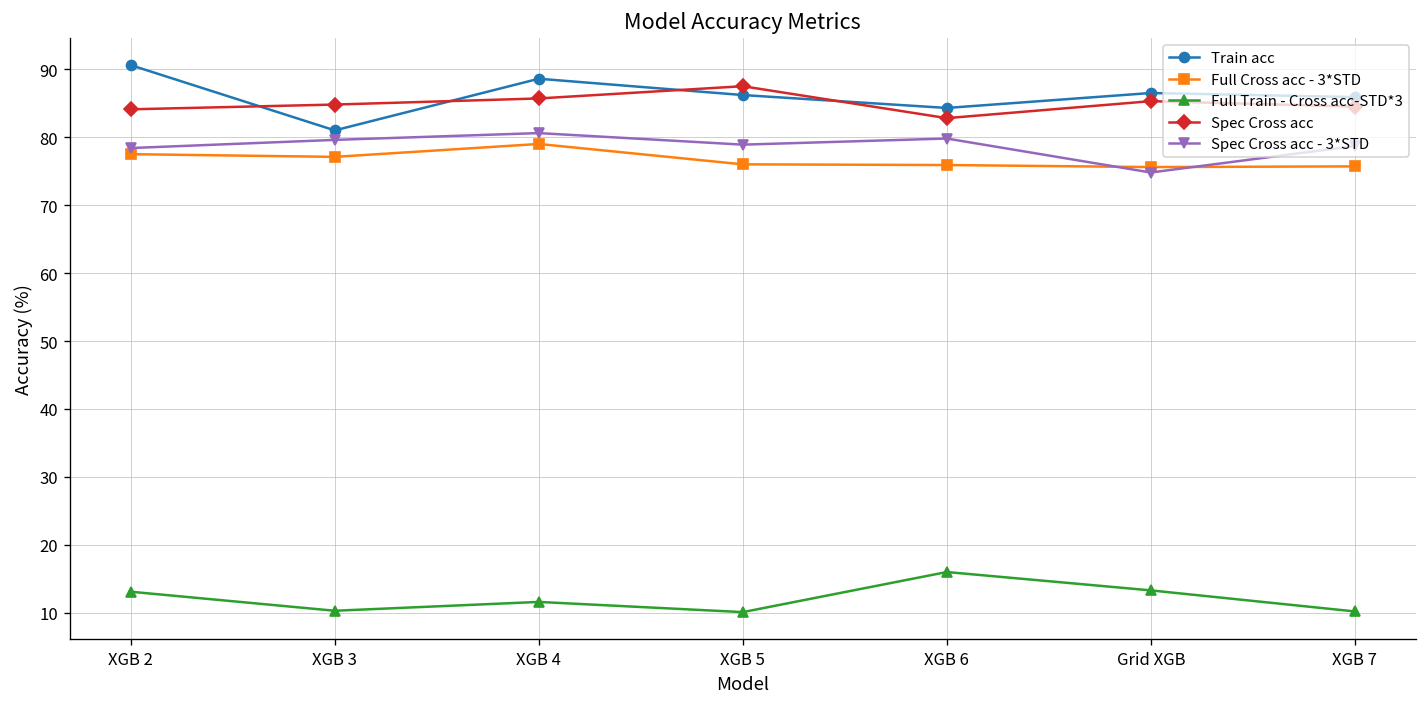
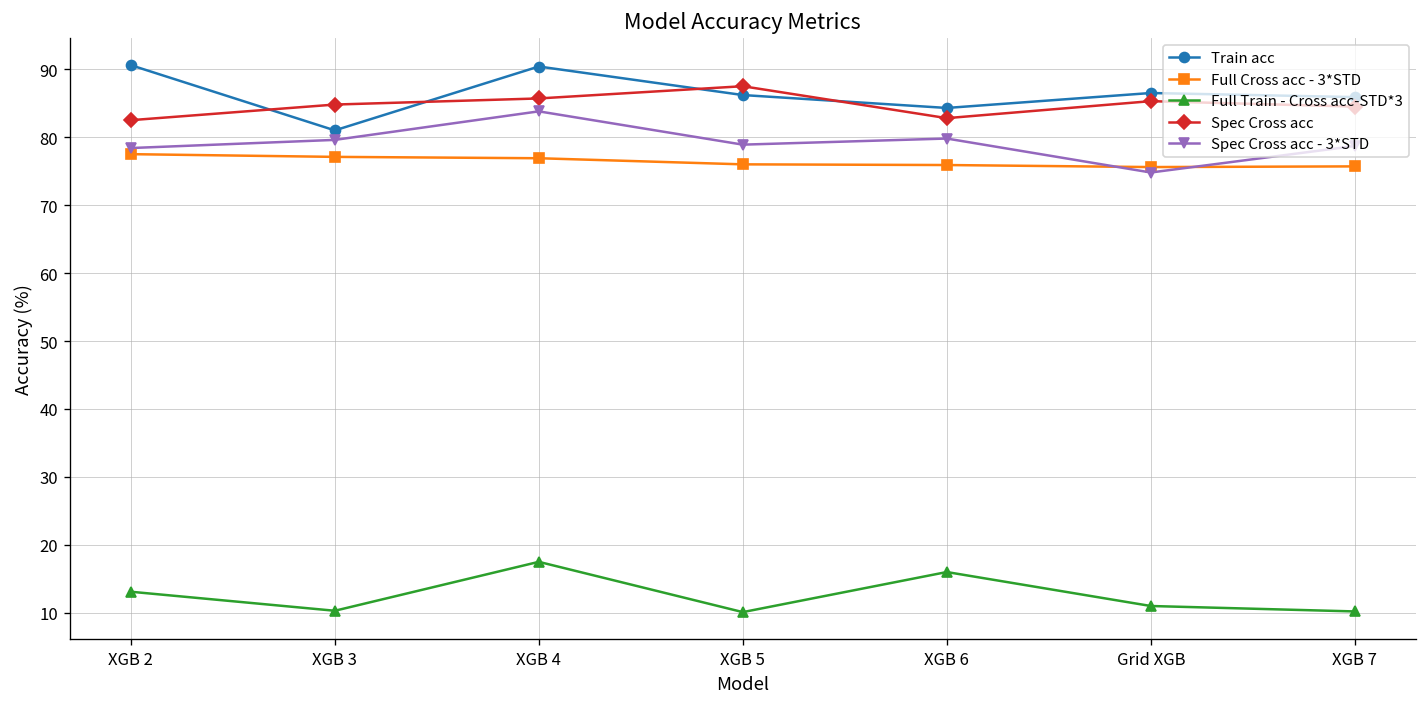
  {
    "Train acc": {
      "XGB 2": 91,
      "XGB 3": 81,
-     "XGB 4": 89,
+     "XGB 4": 90,
      "XGB 5": 86,
      "XGB 6": 84,
      "Grid XGB": 87
    },
    "Full Cross acc - 3*STD": {
      "XGB 2": 78,
      "XGB 3": 77,
-     "XGB 4": 79,
+     "XGB 4": 77,
      "XGB 5": 76,
      "XGB 6": 76,
      "Grid XGB": 76,
      "XGB 7": 76
    },
    "Full Train - Cross acc-STD*3": {
      "XGB 2": 13,
      "XGB 3": 10,
-     "XGB 4": 12,
+     "XGB 4": 18,
      "XGB 5": 10,
      "XGB 6": 16,
-     "Grid XGB": 13,
+     "Grid XGB": 11,
      "XGB 7": 10
    },
    "Spec Cross acc": {
-     "XGB 2": 84,
+     "XGB 2": 83,
      "XGB 3": 85,
      "XGB 4": 86,
      "XGB 5": 88,
      "XGB 6": 83,
      "Grid XGB": 85
    },
    "Spec Cross acc - 3*STD": {
      "XGB 2": 78,
      "XGB 3": 80,
-     "XGB 4": 81,
+     "XGB 4": 84,
      "XGB 5": 79,
      "XGB 6": 80,
      "Grid XGB": 75
    }
  }
